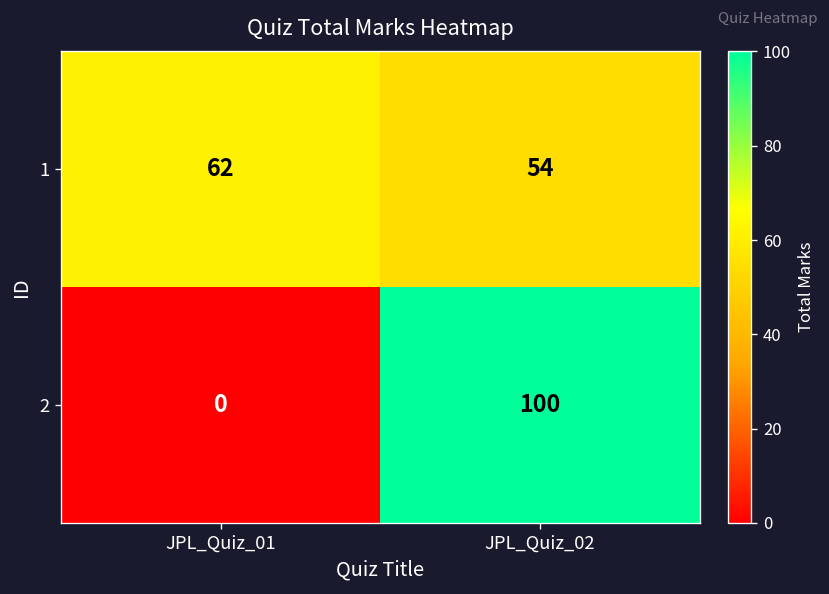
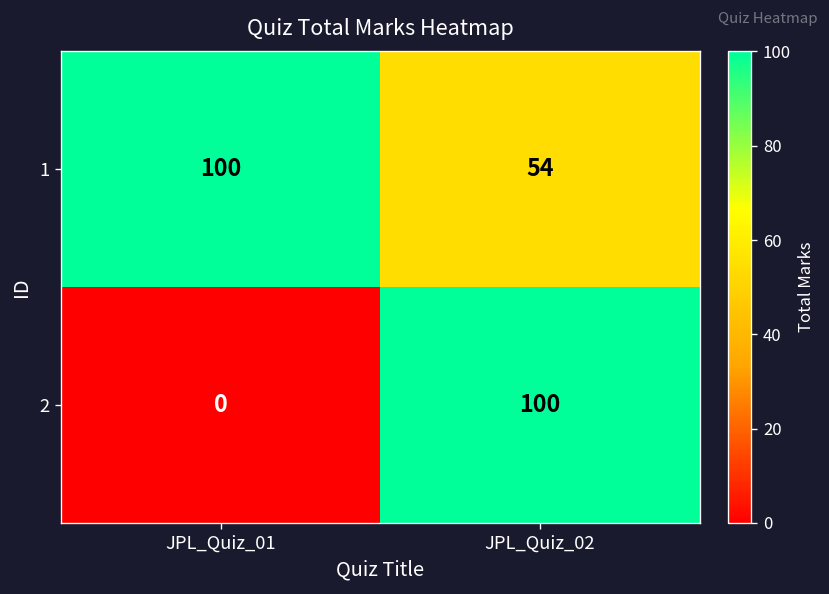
  {
    "1": {
-     "JPL_Quiz_01": 62,
+     "JPL_Quiz_01": 100,
      "JPL_Quiz_02": 54
    },
    "2": {
      "JPL_Quiz_01": 0,
      "JPL_Quiz_02": 100
    }
  }
